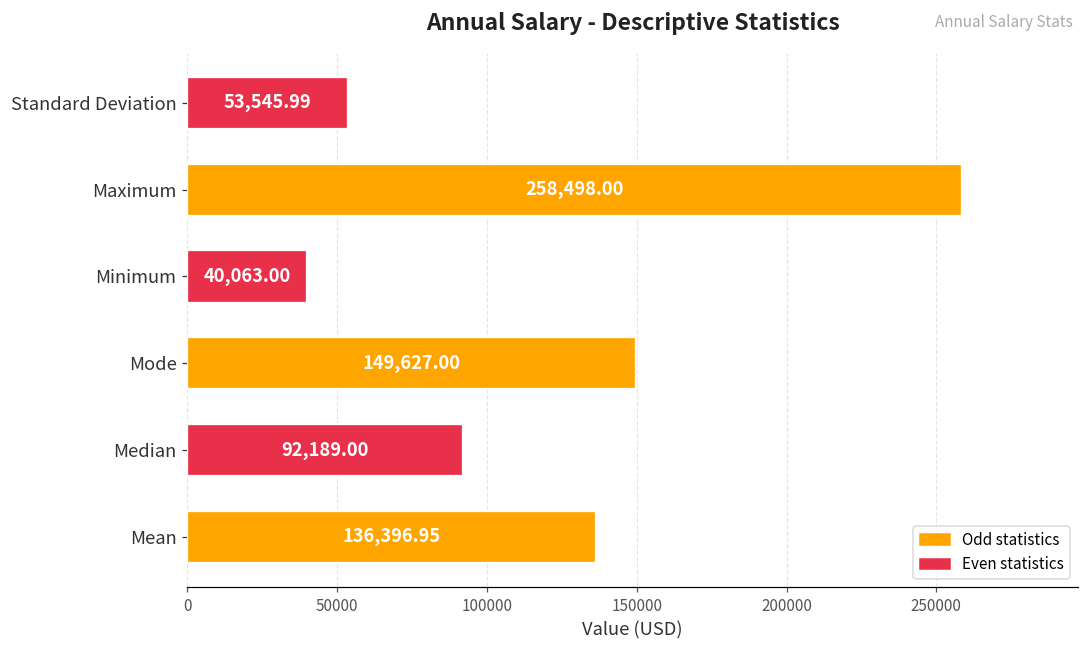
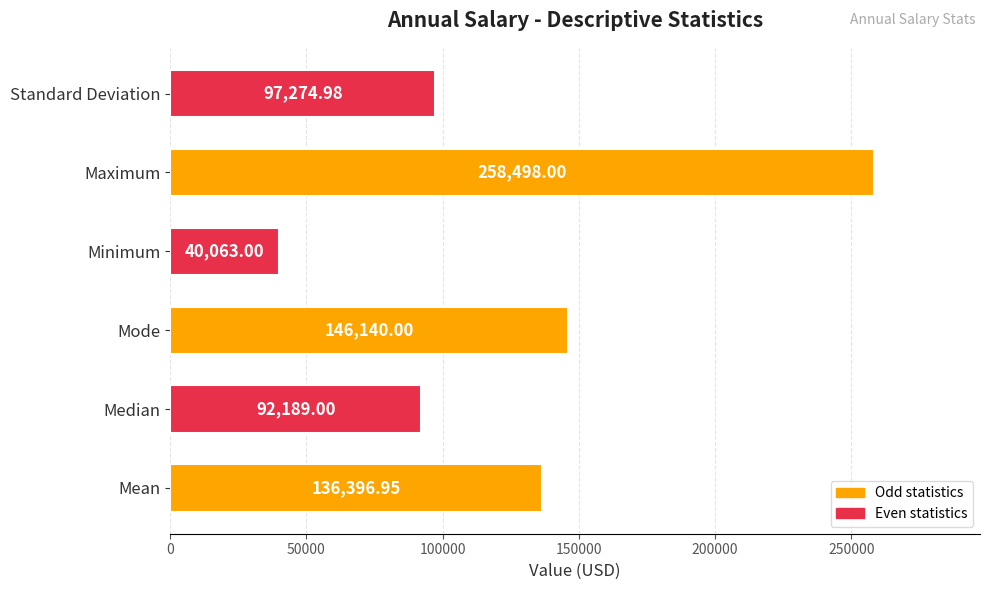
  {
-   "Standard Deviation": "53,545.99",
+   "Standard Deviation": "97,274.98",
    "Maximum": "258,498.00",
    "Minimum": "40,063.00",
-   "Mode": "149,627.00",
+   "Mode": "146,140.00",
    "Median": "92,189.00",
    "Mean": "136,396.95"
  }
